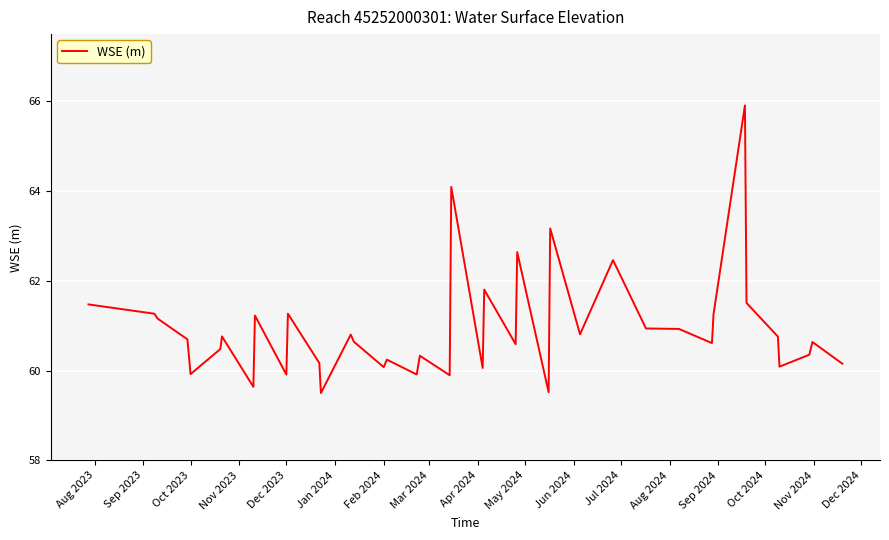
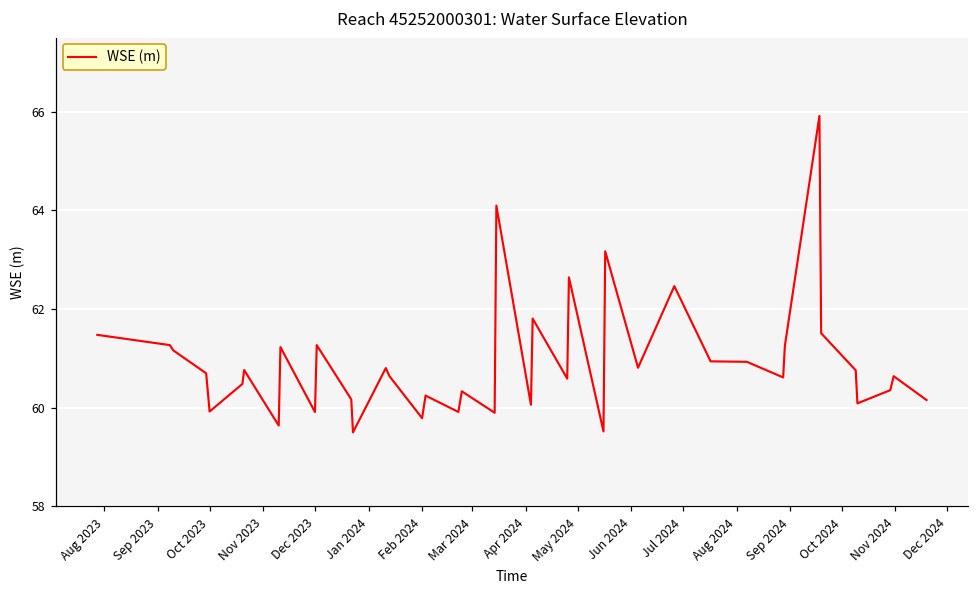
  {
    "Oct 2023": 59.9,
    "Dec 2023": 59.9,
-   "Feb 2024": 60.1
+   "Feb 2024": 59.8
  }
